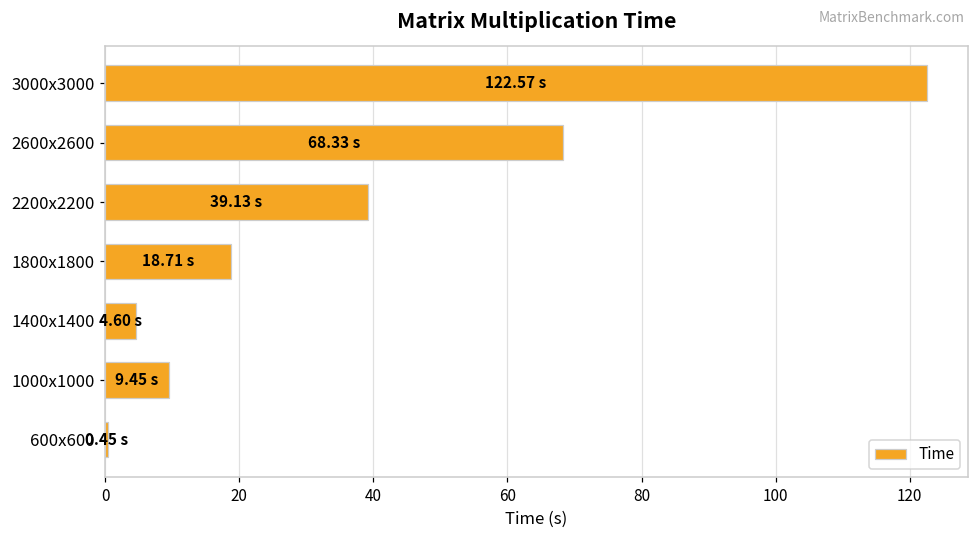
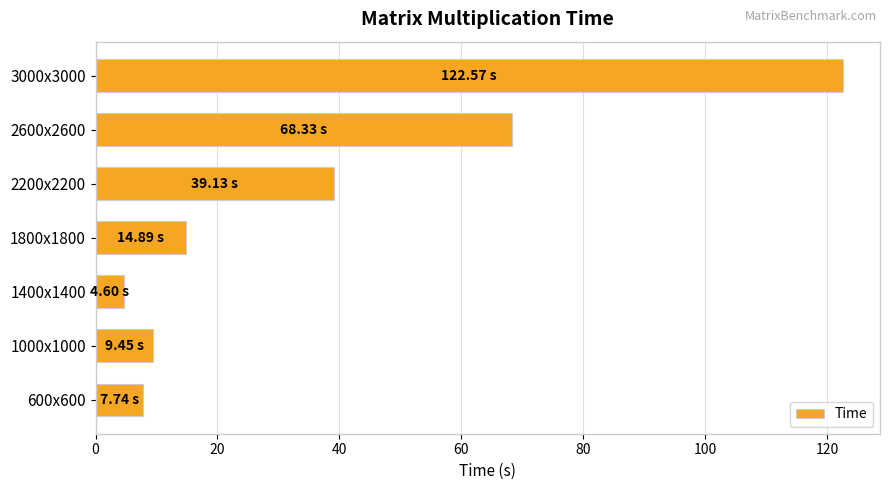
  {
    "3000x3000": 122.57,
    "2600x2600": 68.33,
    "2200x2200": 39.13,
-   "1800x1800": 18.71,
+   "1800x1800": 14.89,
    "1400x1400": 4.60,
    "1000x1000": 9.45,
-   "600x600": 0.45
+   "600x600": 7.74
  }
